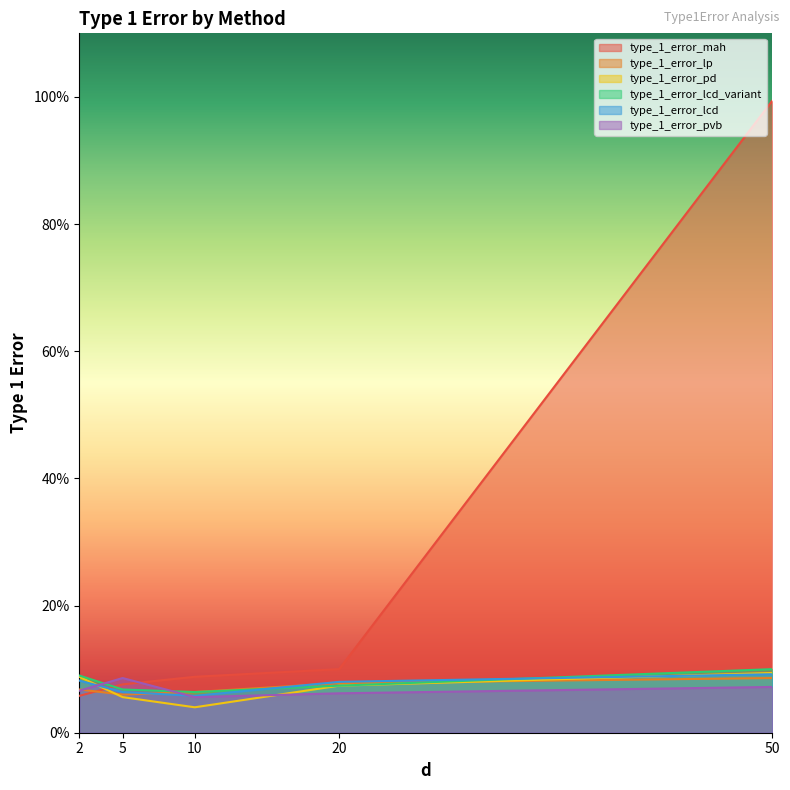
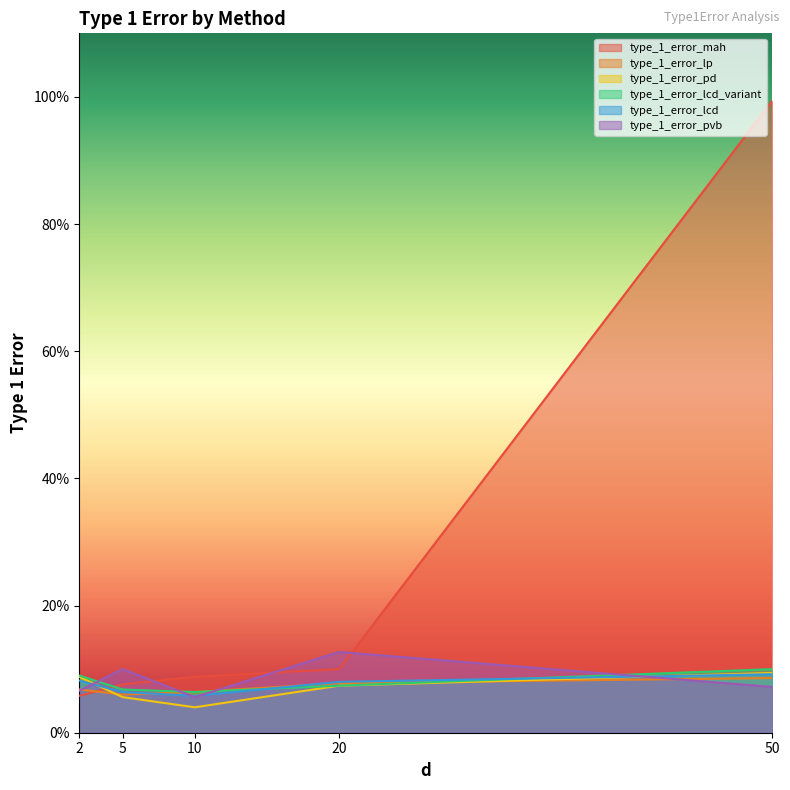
  {
    "type_1_error_lcd_variant": {
      "50": "10%"
    },
    "type_1_error_lcd": {
      "2": "8%"
    },
    "type_1_error_pvb": {
-     "5": "9%",
-     "20": "6%",
+     "5": "10%",
+     "20": "13%",
      "50": "7%"
    }
  }
